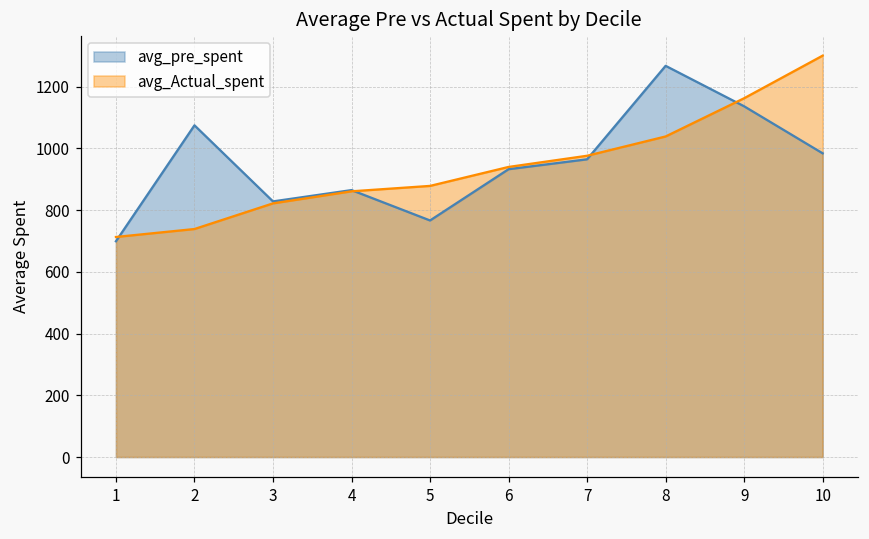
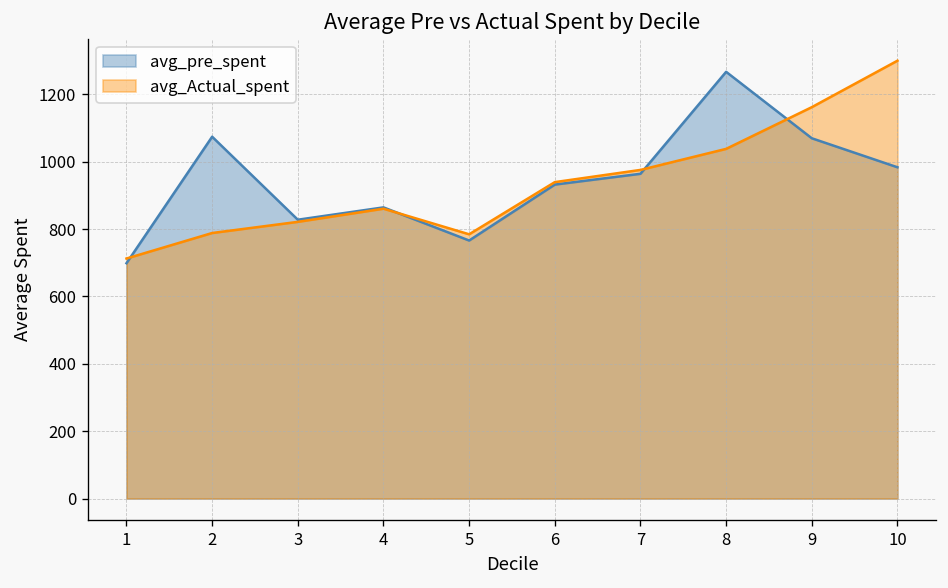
  {
    "avg_pre_spent": {
      "1": 700,
      "2": 1070,
      "5": 770,
      "7": 960,
      "8": 1270,
-     "9": 1140,
+     "9": 1070,
      "10": 980
    },
    "avg_Actual_spent": {
      "1": 710,
-     "2": 740,
-     "5": 880,
+     "2": 790,
+     "5": 780,
      "7": 980,
      "8": 1040,
      "9": 1160,
      "10": 1300
    }
  }
